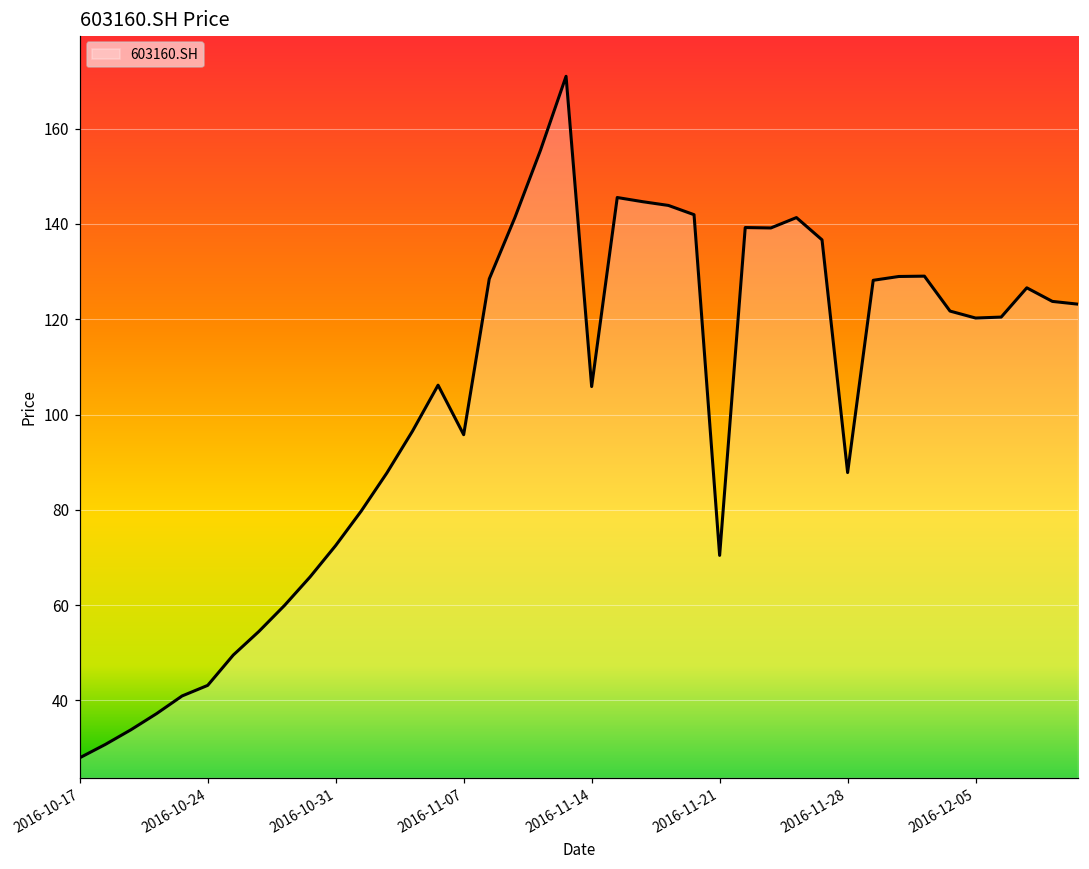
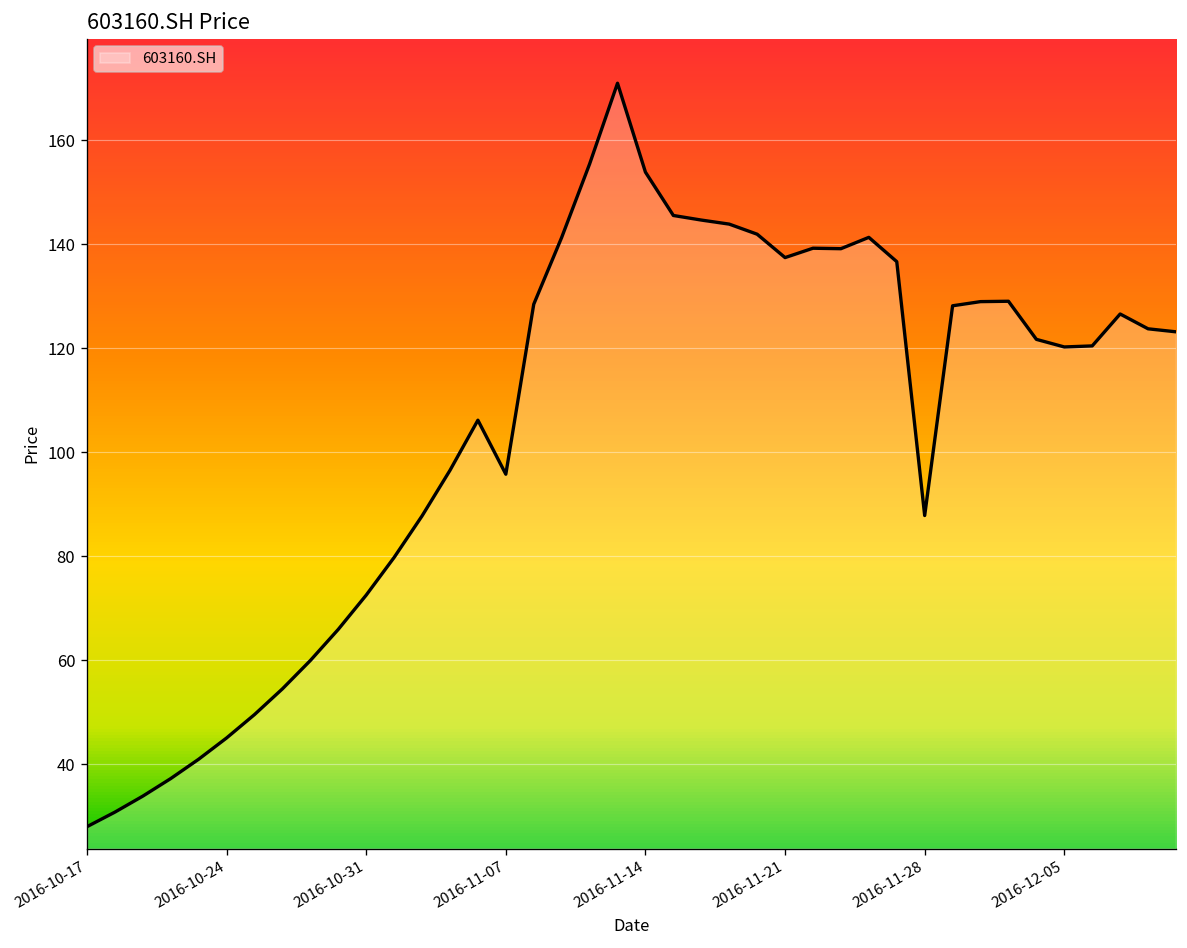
  {
    "2016-10-17": 28,
-   "2016-10-24": 43,
+   "2016-10-24": 45,
    "2016-10-31": 73,
    "2016-11-07": 96,
-   "2016-11-14": 106,
-   "2016-11-21": 70,
+   "2016-11-14": 154,
+   "2016-11-21": 137,
    "2016-11-28": 88,
    "2016-12-05": 120
  }
